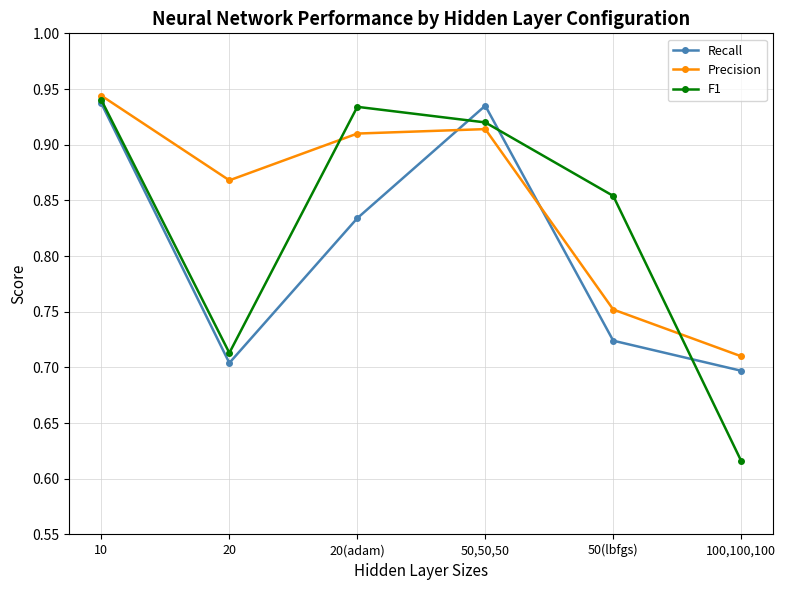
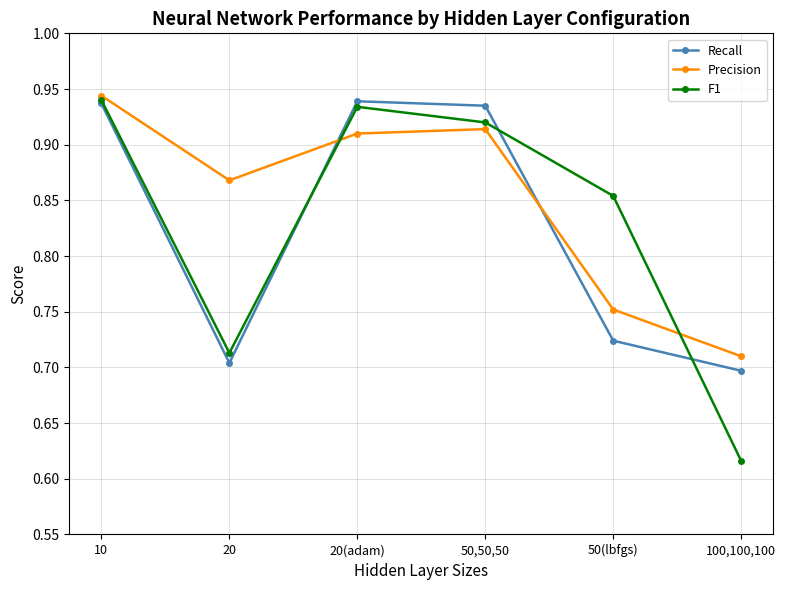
  {
    "Recall": {
      "10": 0.937,
      "20": 0.704,
-     "20(adam)": 0.834,
+     "20(adam)": 0.939,
      "50,50,50": 0.935,
      "50(lbfgs)": 0.724,
      "100,100,100": 0.697
    },
    "Precision": {
      "10": 0.944,
      "20": 0.868,
      "20(adam)": 0.910,
      "50,50,50": 0.914,
      "50(lbfgs)": 0.752,
      "100,100,100": 0.710
    },
    "F1": {
      "10": 0.940,
      "20": 0.713,
      "20(adam)": 0.934,
      "50,50,50": 0.920,
      "50(lbfgs)": 0.854,
      "100,100,100": 0.616
    }
  }
